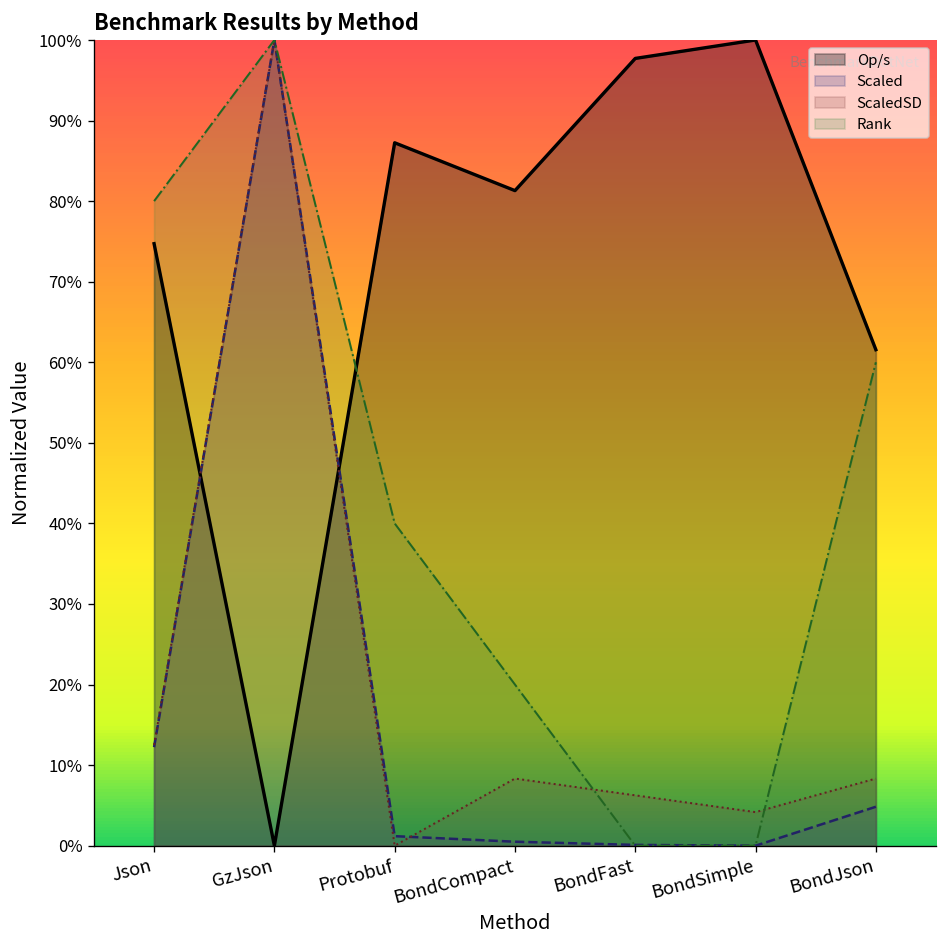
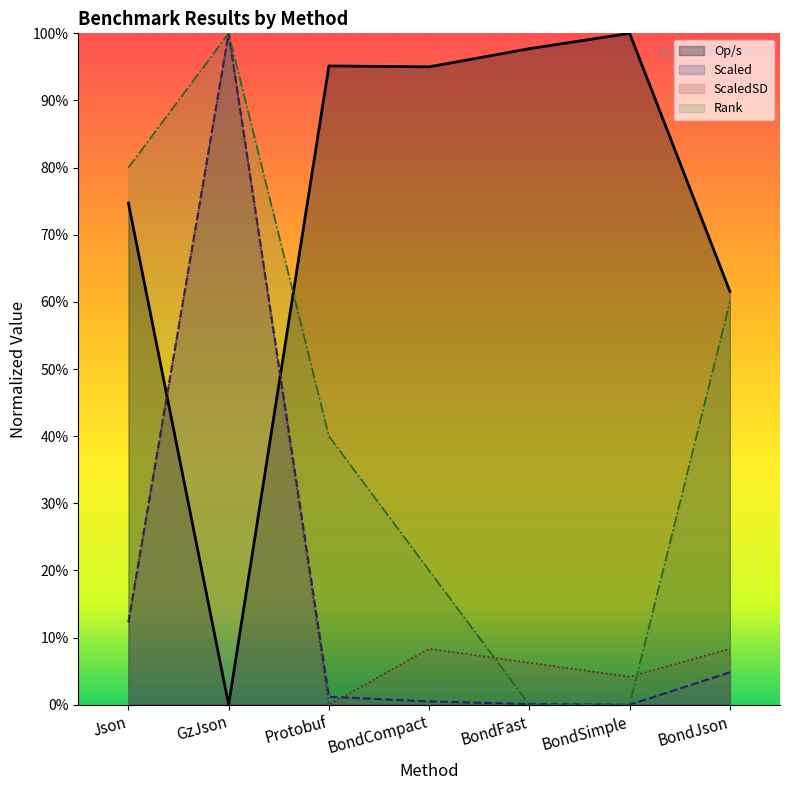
  {
    "Op/s": {
      "Json": "75%",
      "GzJson": "0%",
-     "Protobuf": "87%",
-     "BondCompact": "81%",
+     "Protobuf": "95%",
+     "BondCompact": "95%",
      "BondFast": "98%",
      "BondSimple": "100%",
      "BondJson": "62%"
    }
  }
